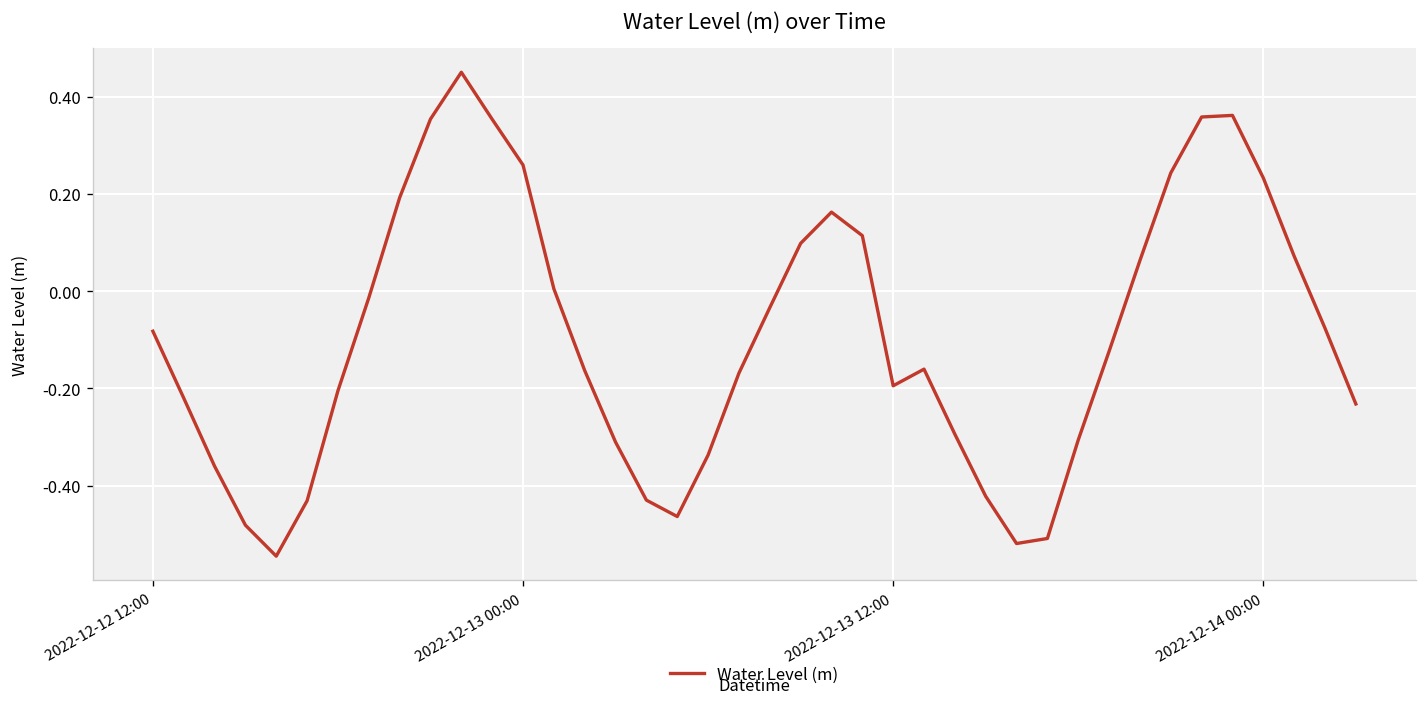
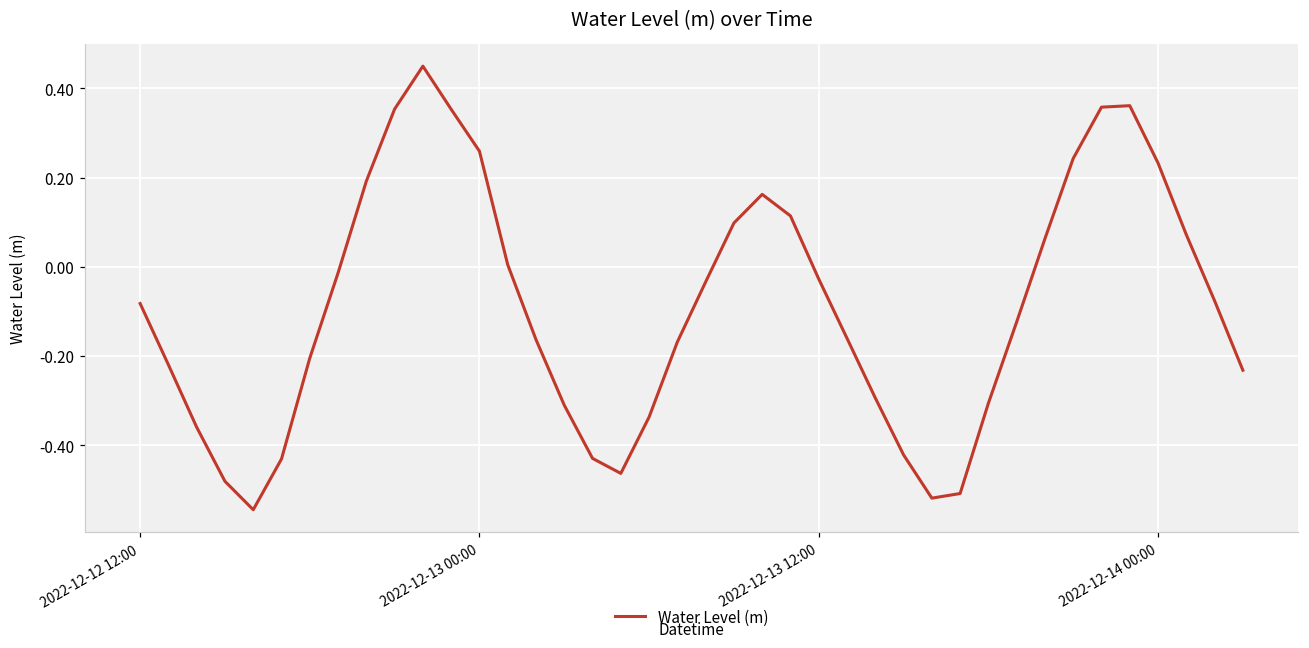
  {
    "2022-12-12 12:00": -0.08,
    "2022-12-13 00:00": 0.26,
-   "2022-12-13 12:00": -0.19,
+   "2022-12-13 12:00": -0.03,
    "2022-12-14 00:00": 0.23
  }
